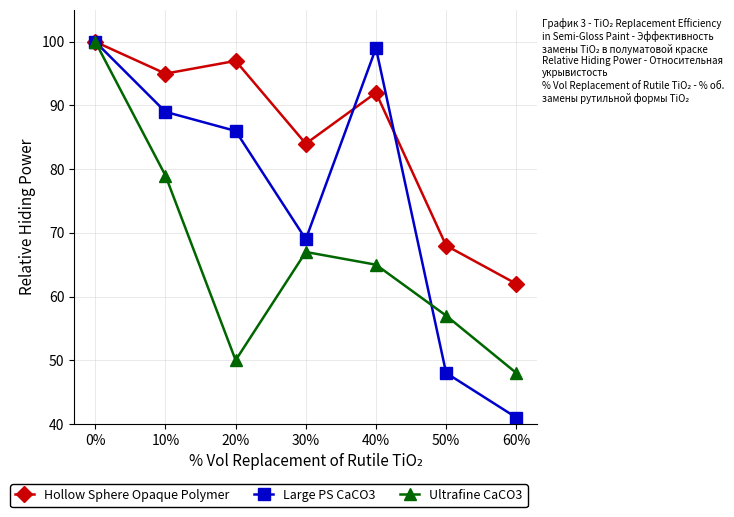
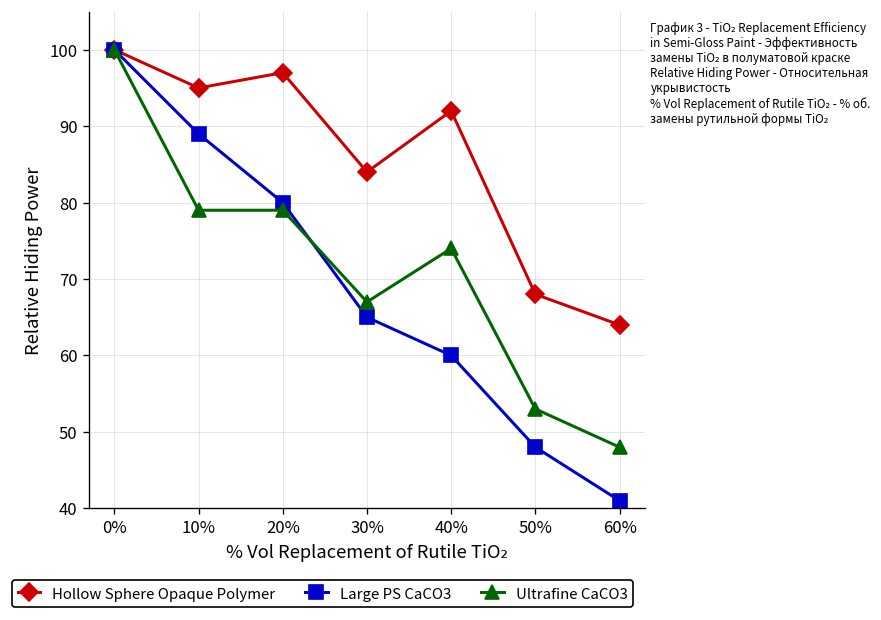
  {
    "Hollow Sphere Opaque Polymer": {
      "10%": 95,
      "20%": 97,
      "30%": 84,
      "40%": 92,
      "50%": 68,
-     "60%": 62
+     "60%": 64
    },
    "Large PS CaCO3": {
      "10%": 89,
-     "20%": 86,
-     "30%": 69,
-     "40%": 99,
+     "20%": 80,
+     "30%": 65,
+     "40%": 60,
      "50%": 48,
      "60%": 41
    },
    "Ultrafine CaCO3": {
      "10%": 79,
-     "20%": 50,
+     "20%": 79,
      "30%": 67,
-     "40%": 65,
-     "50%": 57,
+     "40%": 74,
+     "50%": 53,
      "60%": 48
    }
  }
